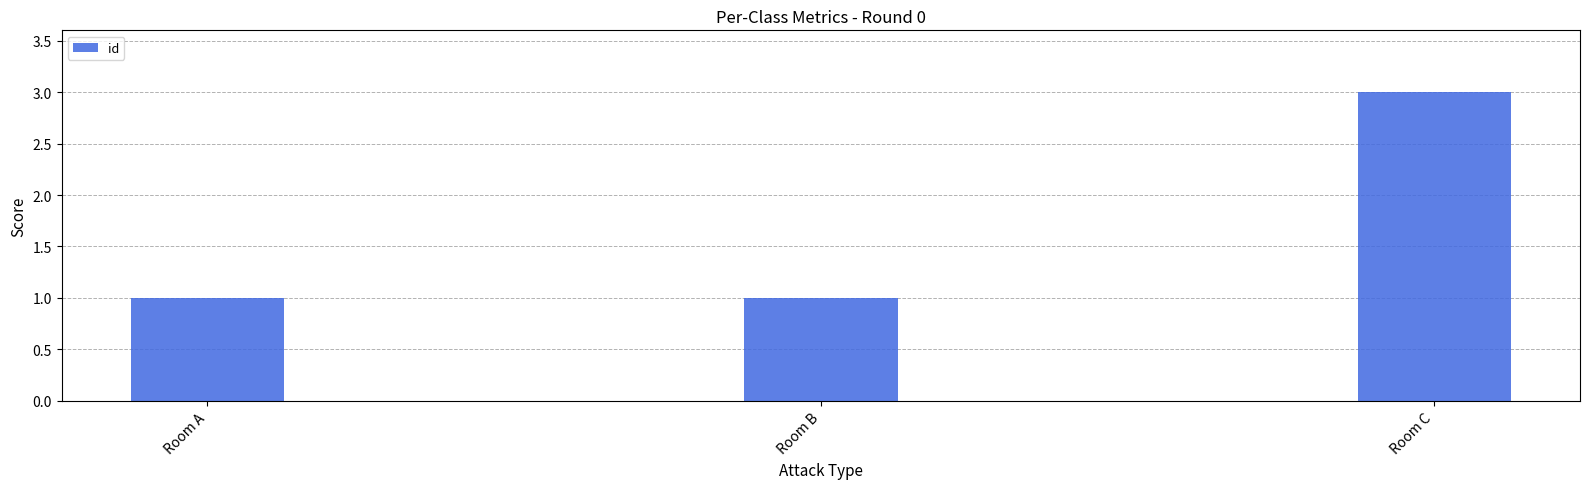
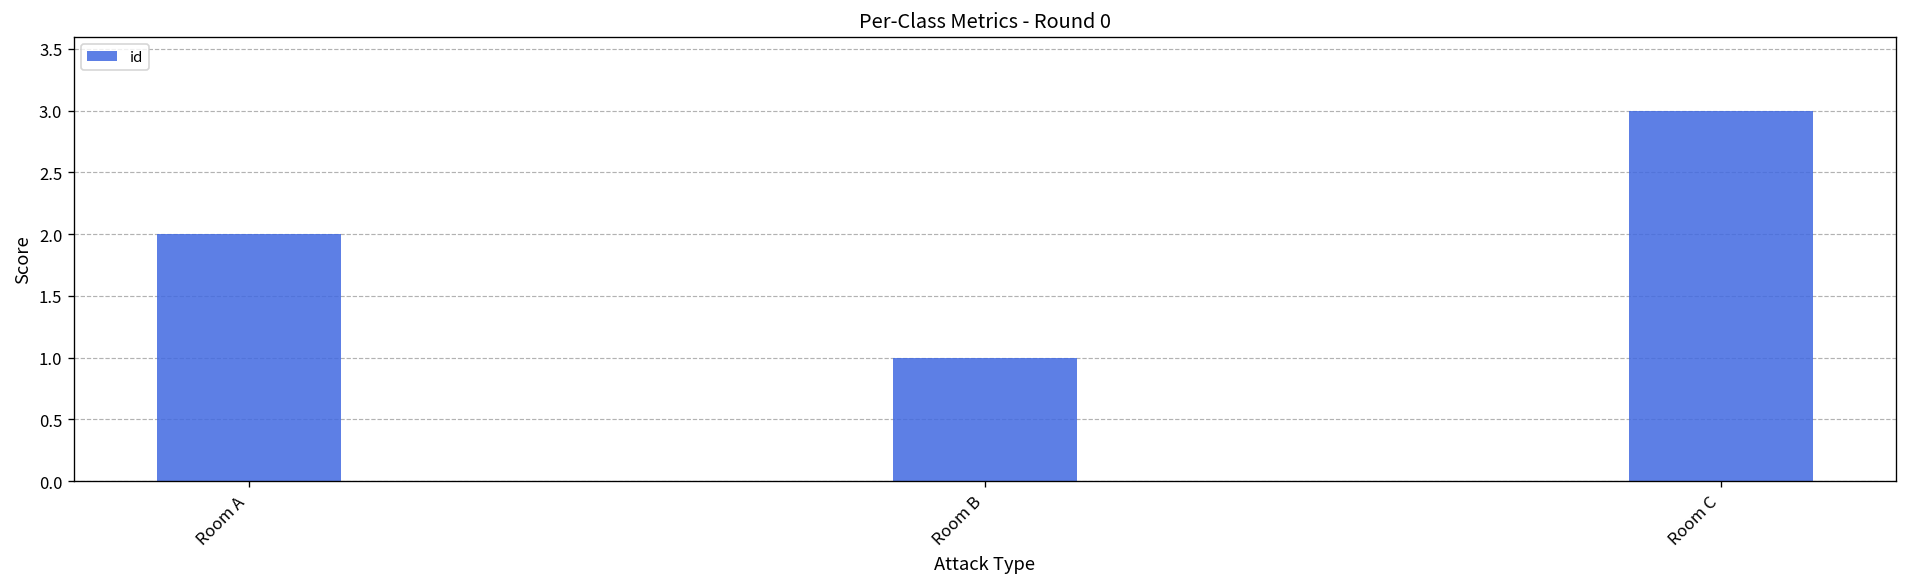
  {
-   "Room A": 1,
+   "Room A": 2,
    "Room B": 1,
    "Room C": 3
  }
